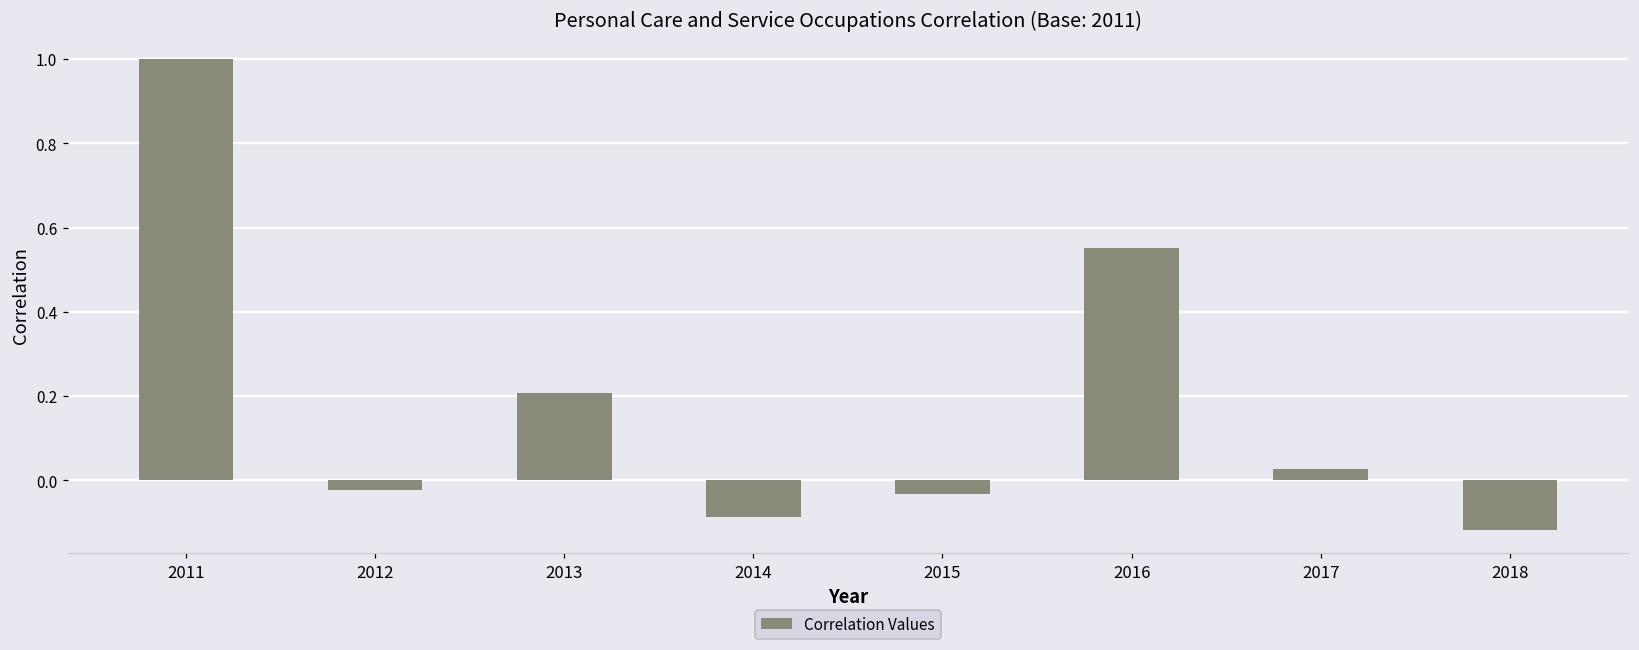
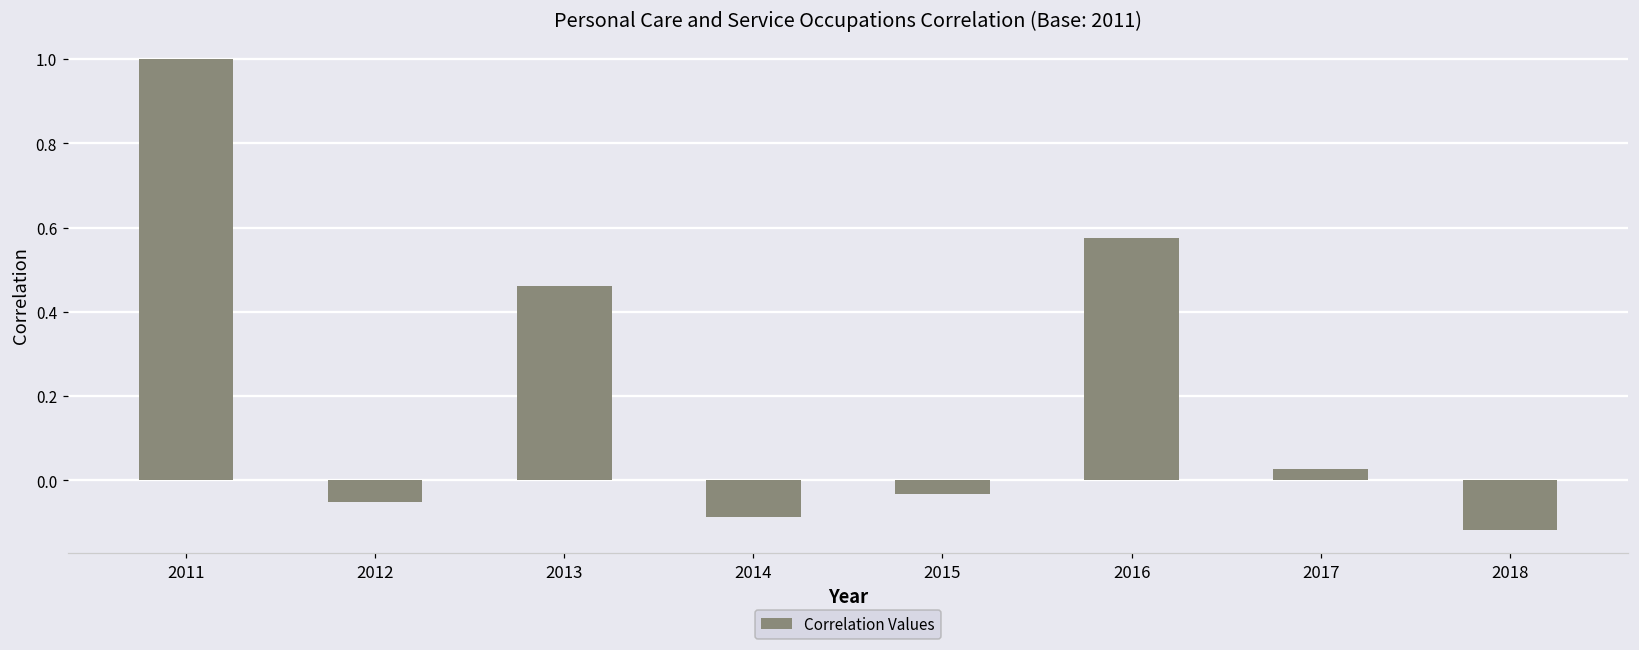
  {
    "2011": 1.00,
-   "2012": -0.02,
-   "2013": 0.21,
+   "2012": -0.05,
+   "2013": 0.46,
    "2014": -0.09,
    "2015": -0.03,
-   "2016": 0.55,
+   "2016": 0.58,
    "2017": 0.03,
    "2018": -0.12
  }
